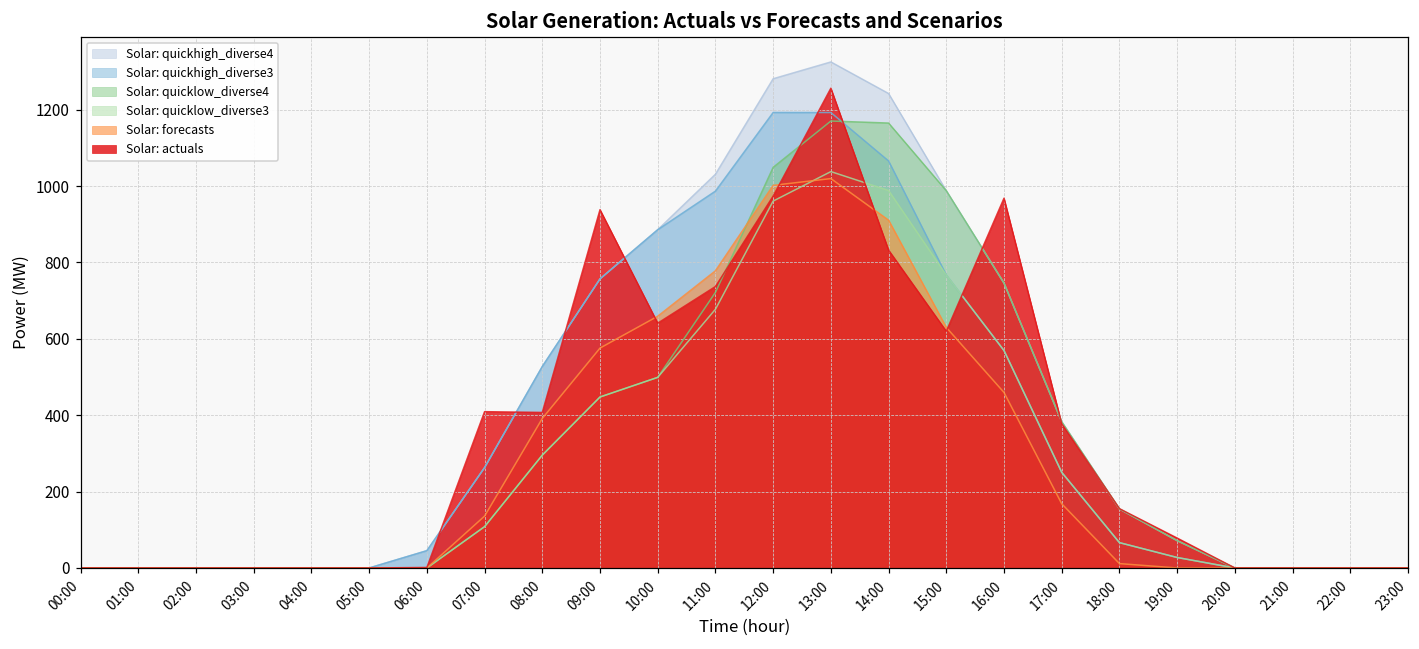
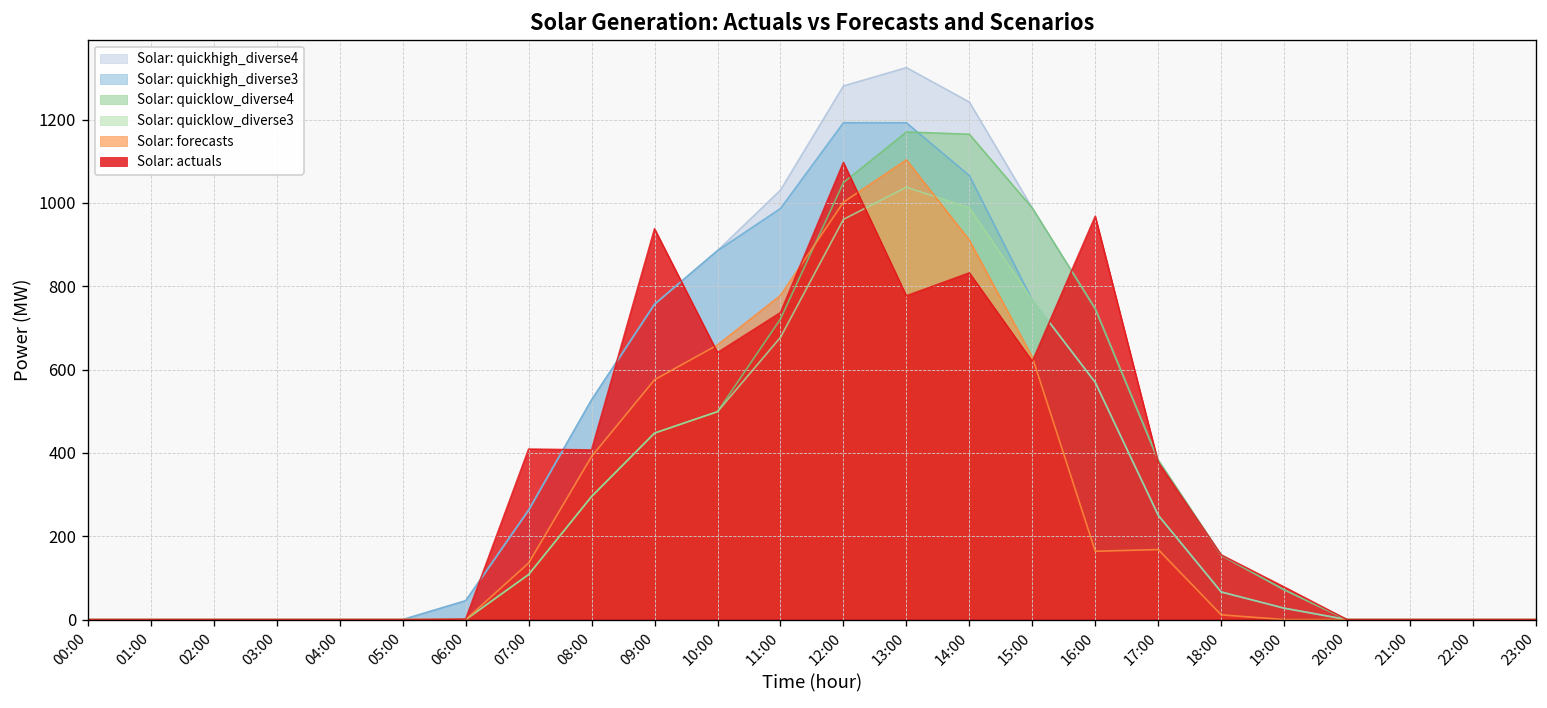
  {
    "Solar: forecasts": {
      "07:00": 140,
      "08:00": 390,
      "09:00": 580,
      "10:00": 660,
      "11:00": 780,
      "12:00": 1000,
-     "13:00": 1020,
+     "13:00": 1100,
      "14:00": 910,
      "15:00": 630,
-     "16:00": 460,
+     "16:00": 160,
      "17:00": 170,
      "18:00": 10,
      "19:00": 0
    },
    "Solar: actuals": {
      "07:00": 410,
      "08:00": 410,
      "09:00": 940,
      "10:00": 640,
      "11:00": 740,
-     "12:00": 970,
-     "13:00": 1260,
+     "12:00": 1100,
+     "13:00": 780,
      "14:00": 830,
      "15:00": 620,
      "16:00": 970
    }
  }
